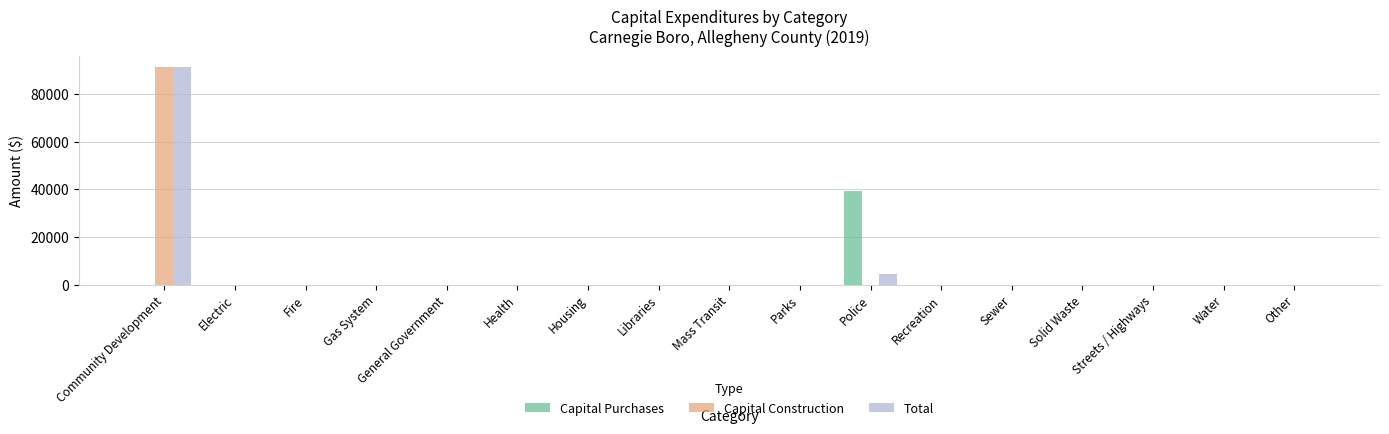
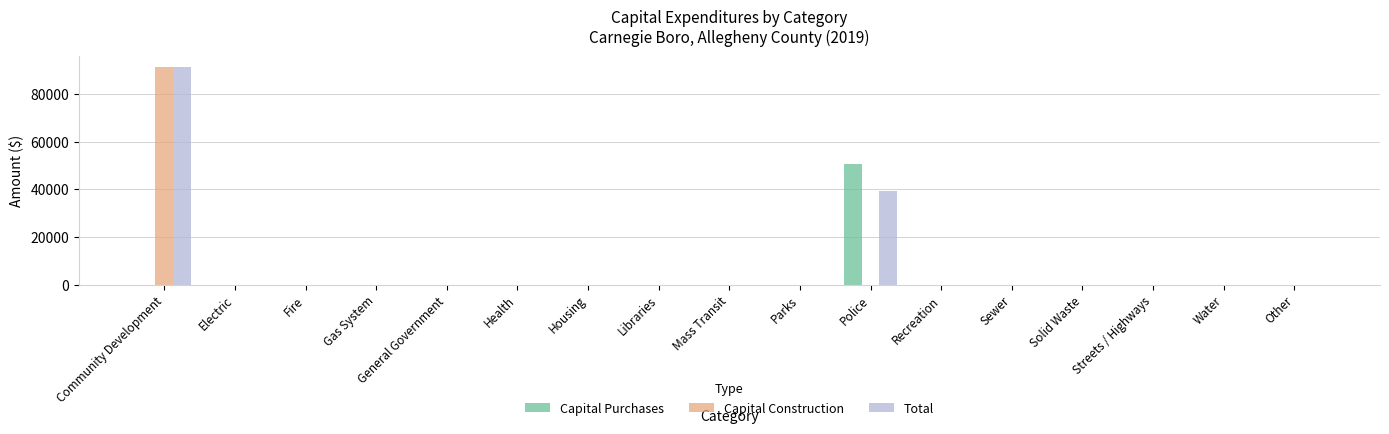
  {
    "Capital Purchases": {
      "Community Development": 0,
      "Electric": 0,
      "Fire": 0,
      "Gas System": 0,
      "General Government": 0,
      "Health": 0,
      "Housing": 0,
      "Libraries": 0,
      "Mass Transit": 0,
      "Parks": 0,
-     "Police": 39000,
+     "Police": 51000,
      "Recreation": 0,
      "Sewer": 0,
      "Solid Waste": 0,
      "Streets / Highways": 0,
      "Water": 0,
      "Other": 0
    },
    "Capital Construction": {
      "Community Development": 91000,
      "Electric": 0,
      "Fire": 0,
      "Gas System": 0,
      "General Government": 0,
      "Health": 0,
      "Housing": 0,
      "Libraries": 0,
      "Mass Transit": 0,
      "Parks": 0,
      "Police": 0,
      "Recreation": 0,
      "Sewer": 0,
      "Solid Waste": 0,
      "Streets / Highways": 0,
      "Water": 0,
      "Other": 0
    },
    "Total": {
      "Community Development": 91000,
      "Electric": 0,
      "Fire": 0,
      "Gas System": 0,
      "General Government": 0,
      "Health": 0,
      "Housing": 0,
      "Libraries": 0,
      "Mass Transit": 0,
      "Parks": 0,
-     "Police": 5000,
+     "Police": 39000,
      "Recreation": 0,
      "Sewer": 0,
      "Solid Waste": 0,
      "Streets / Highways": 0,
      "Water": 0,
      "Other": 0
    }
  }
